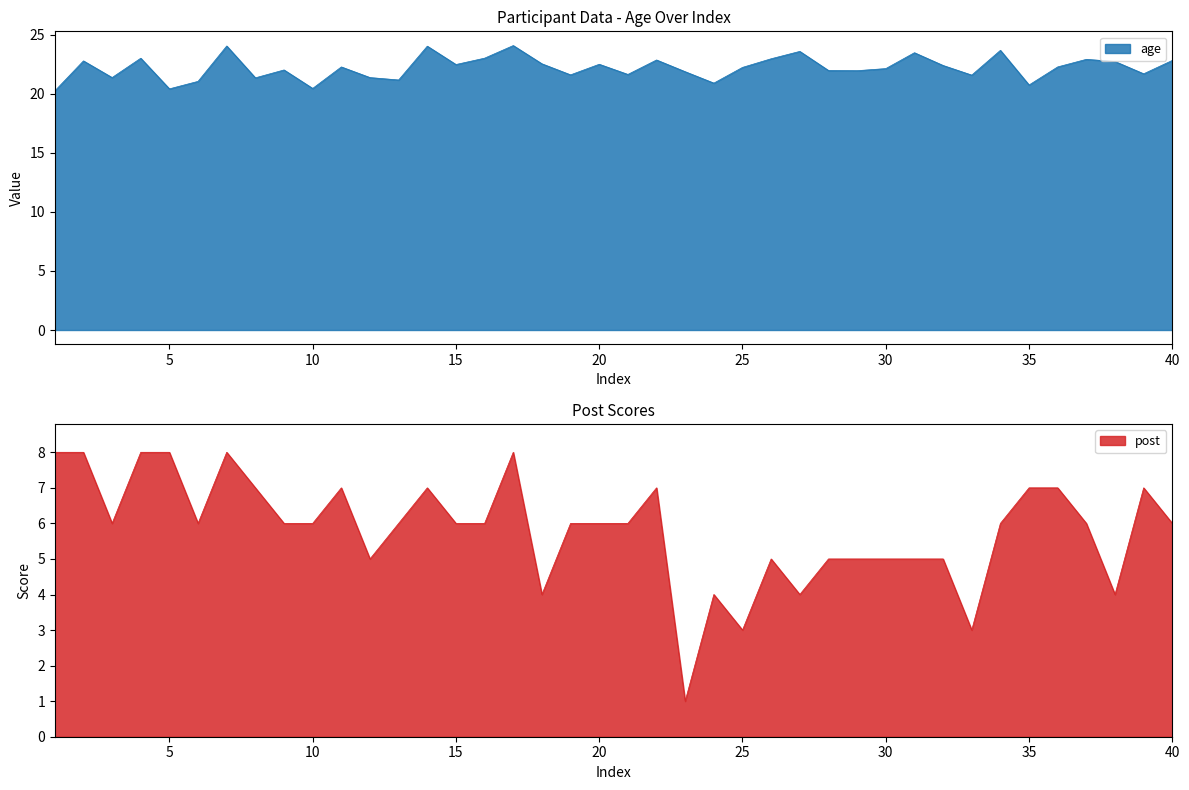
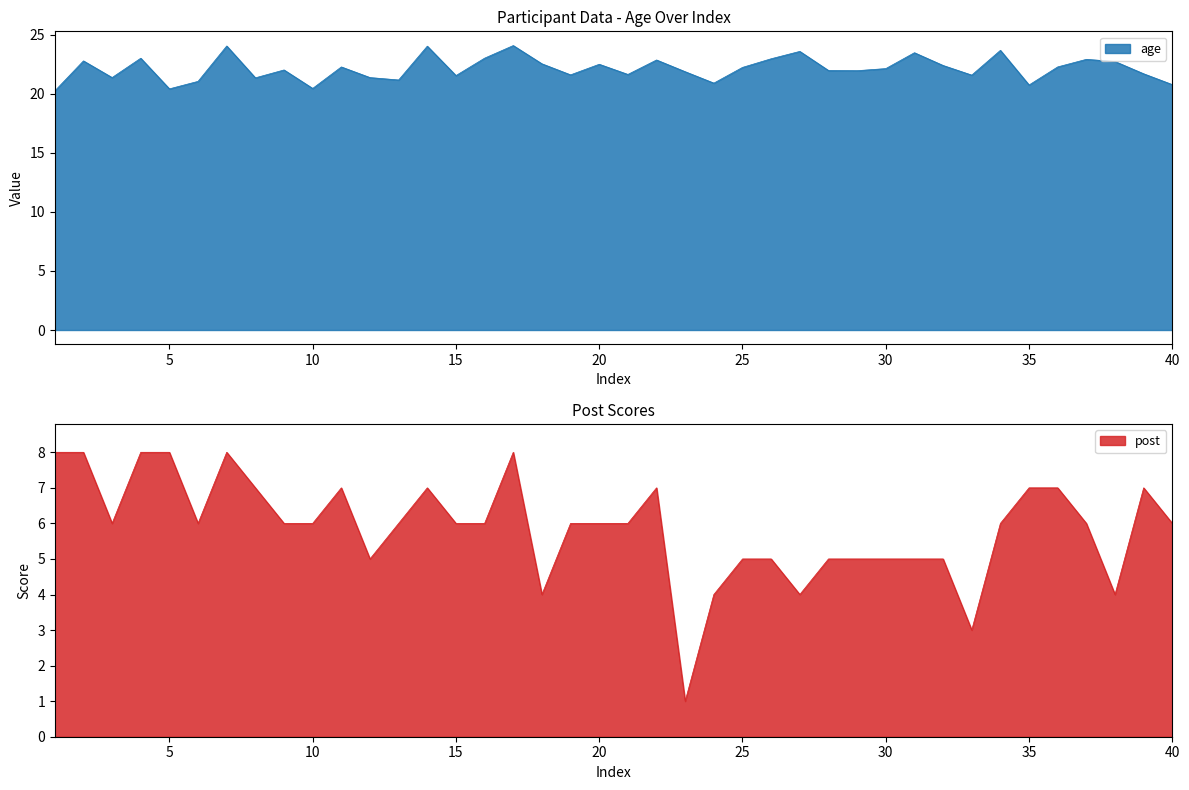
  {
    "Participant Data - Age Over Index": {
      "5": 20.4,
      "10": 20.5,
-     "15": 22.5,
+     "15": 21.5,
      "20": 22.5,
      "25": 22.2,
      "30": 22.1,
      "35": 20.7,
-     "40": 22.8
+     "40": 20.8
    },
    "Post Scores": {
      "5": 8,
      "10": 6,
      "15": 6,
      "20": 6,
-     "25": 3,
+     "25": 5,
      "30": 5,
      "35": 7,
      "40": 6
    }
  }
